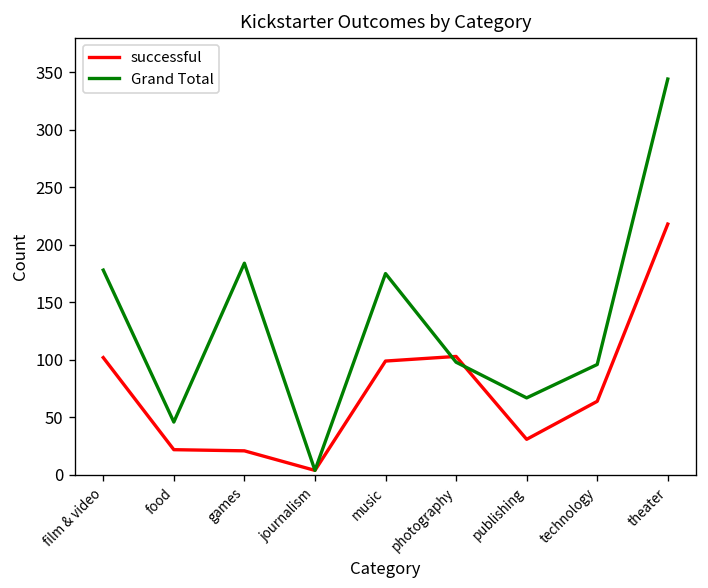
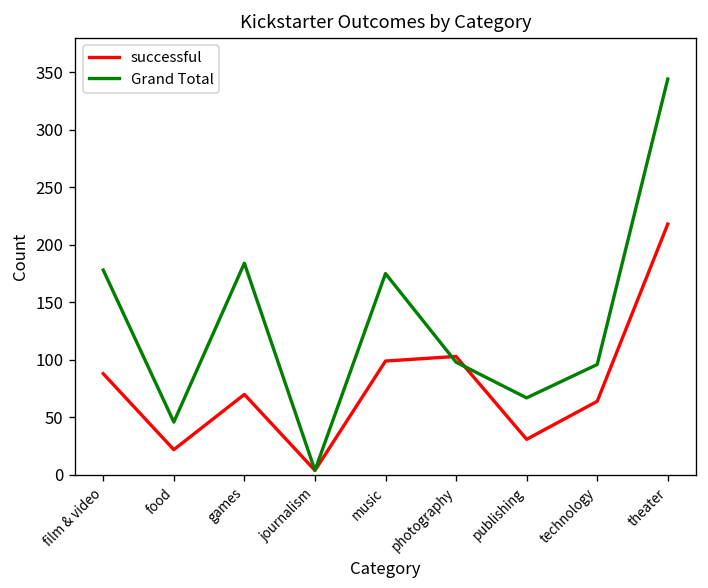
  {
    "successful": {
-     "film & video": 100,
+     "film & video": 90,
      "food": 20,
-     "games": 20,
+     "games": 70,
      "music": 100,
      "photography": 100,
      "publishing": 30,
      "technology": 60,
      "theater": 220
    },
    "Grand Total": {
      "film & video": 180,
      "food": 50,
      "games": 180,
      "music": 180,
      "photography": 100,
      "publishing": 70,
      "technology": 100,
      "theater": 340
    }
  }
